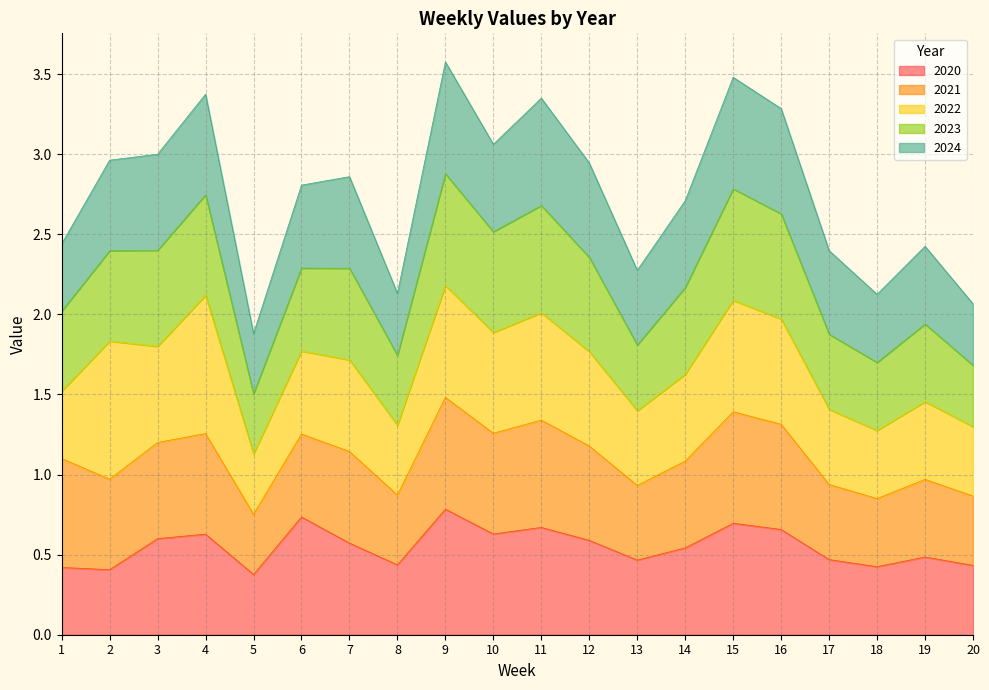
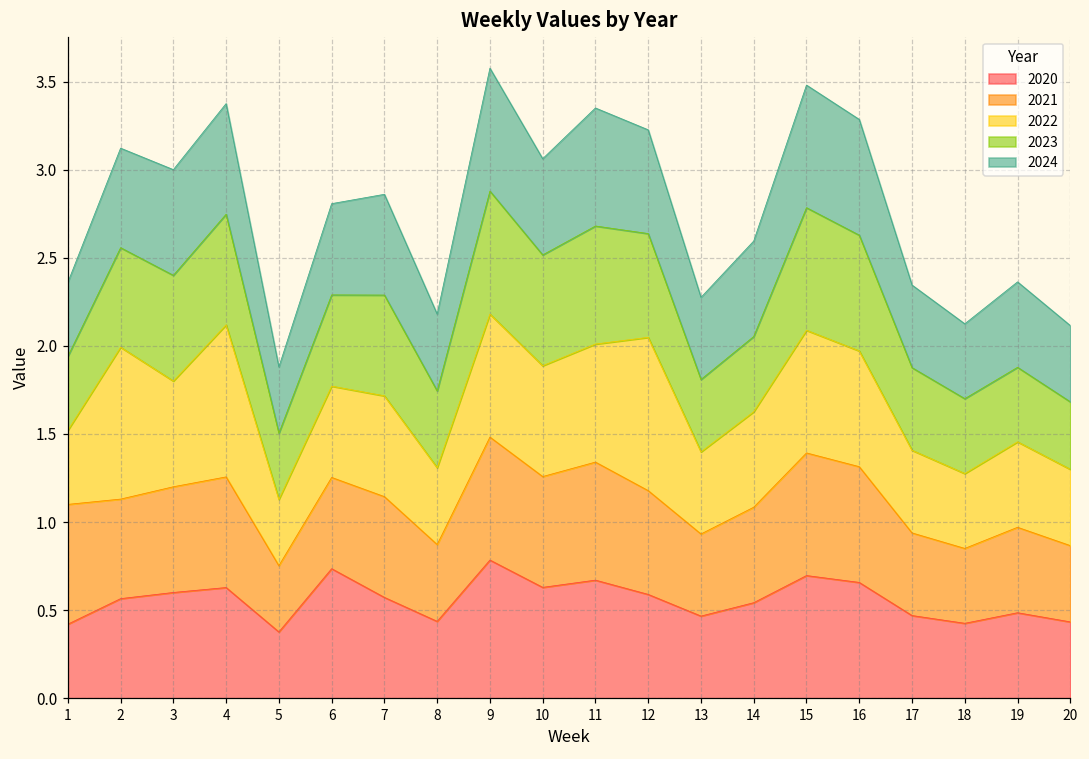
  {
    "2020": {
      "1": 0.42,
-     "2": 0.41,
+     "2": 0.57,
      "3": 0.60,
      "4": 0.63,
      "5": 0.38,
      "6": 0.74,
      "7": 0.57,
      "8": 0.44,
      "9": 0.78,
      "10": 0.63,
      "11": 0.67,
      "12": 0.59,
      "13": 0.47,
      "14": 0.54,
      "15": 0.70,
      "16": 0.66,
      "17": 0.47,
      "18": 0.43,
      "19": 0.49,
      "20": 0.43
    },
    "2021": {
      "1": 0.68,
      "2": 0.57,
      "3": 0.60,
      "4": 0.63,
      "5": 0.38,
      "6": 0.52,
      "7": 0.57,
      "8": 0.44,
      "9": 0.70,
      "10": 0.63,
      "11": 0.67,
      "12": 0.59,
      "13": 0.47,
      "14": 0.54,
      "15": 0.70,
      "16": 0.66,
      "17": 0.47,
      "18": 0.43,
      "19": 0.49,
      "20": 0.43
    },
    "2022": {
      "1": 0.42,
      "2": 0.86,
      "3": 0.60,
      "4": 0.86,
      "5": 0.38,
      "6": 0.52,
      "7": 0.57,
      "8": 0.44,
      "9": 0.70,
      "10": 0.63,
      "11": 0.67,
-     "12": 0.59,
+     "12": 0.87,
      "13": 0.47,
      "14": 0.54,
      "15": 0.70,
      "16": 0.66,
      "17": 0.47,
      "18": 0.42,
      "19": 0.49,
      "20": 0.43
    },
    "2023": {
-     "1": 0.50,
+     "1": 0.42,
      "2": 0.57,
      "3": 0.60,
      "4": 0.63,
      "5": 0.38,
      "6": 0.52,
      "7": 0.57,
      "8": 0.44,
      "9": 0.70,
      "10": 0.63,
      "11": 0.67,
      "12": 0.59,
      "13": 0.41,
-     "14": 0.54,
+     "14": 0.43,
      "15": 0.70,
      "16": 0.66,
      "17": 0.47,
      "18": 0.43,
-     "19": 0.48,
+     "19": 0.42,
      "20": 0.38
    },
    "2024": {
      "1": 0.42,
      "2": 0.57,
      "3": 0.60,
      "4": 0.63,
      "5": 0.38,
      "6": 0.52,
      "7": 0.57,
-     "8": 0.39,
+     "8": 0.44,
      "9": 0.70,
      "10": 0.55,
      "11": 0.67,
      "12": 0.59,
      "13": 0.47,
      "14": 0.54,
      "15": 0.70,
      "16": 0.66,
-     "17": 0.52,
+     "17": 0.47,
      "18": 0.43,
      "19": 0.48,
-     "20": 0.38
+     "20": 0.43
    }
  }
